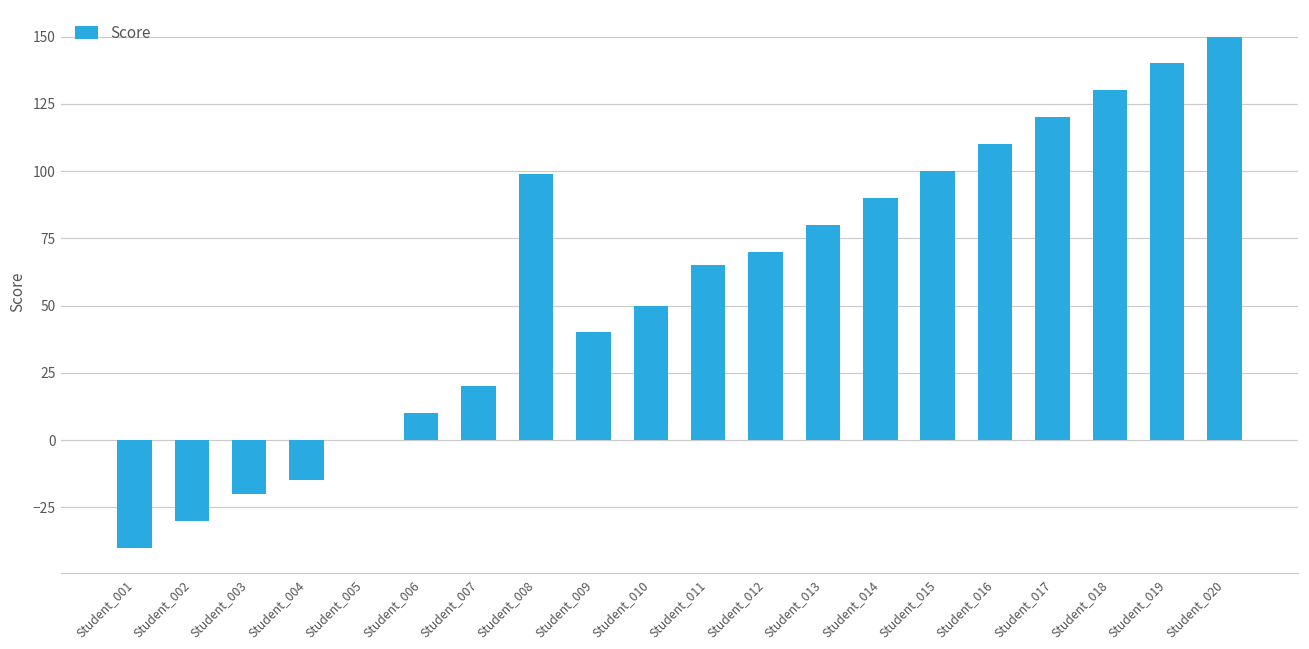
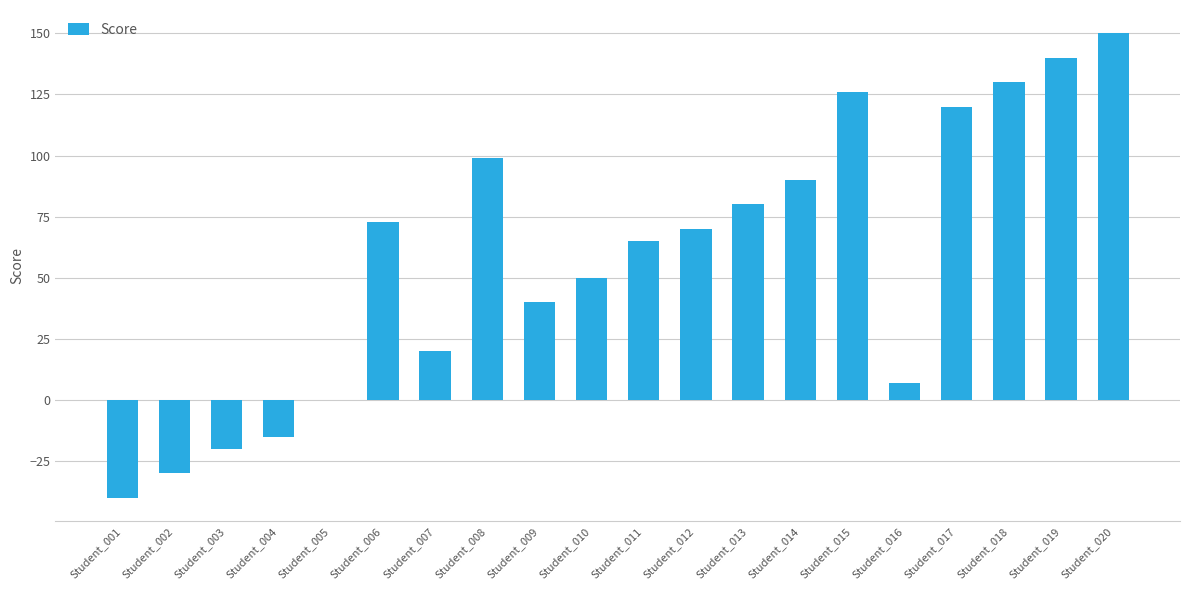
  {
    "Student_001": -40,
    "Student_002": -30,
    "Student_003": -20,
    "Student_004": -15,
    "Student_005": 0,
-   "Student_006": 10,
+   "Student_006": 73,
    "Student_007": 20,
    "Student_008": 99,
    "Student_009": 40,
    "Student_010": 50,
    "Student_011": 65,
    "Student_012": 70,
    "Student_013": 80,
    "Student_014": 90,
-   "Student_015": 100,
-   "Student_016": 110,
+   "Student_015": 126,
+   "Student_016": 7,
    "Student_017": 120,
    "Student_018": 130,
    "Student_019": 140,
    "Student_020": 150
  }
